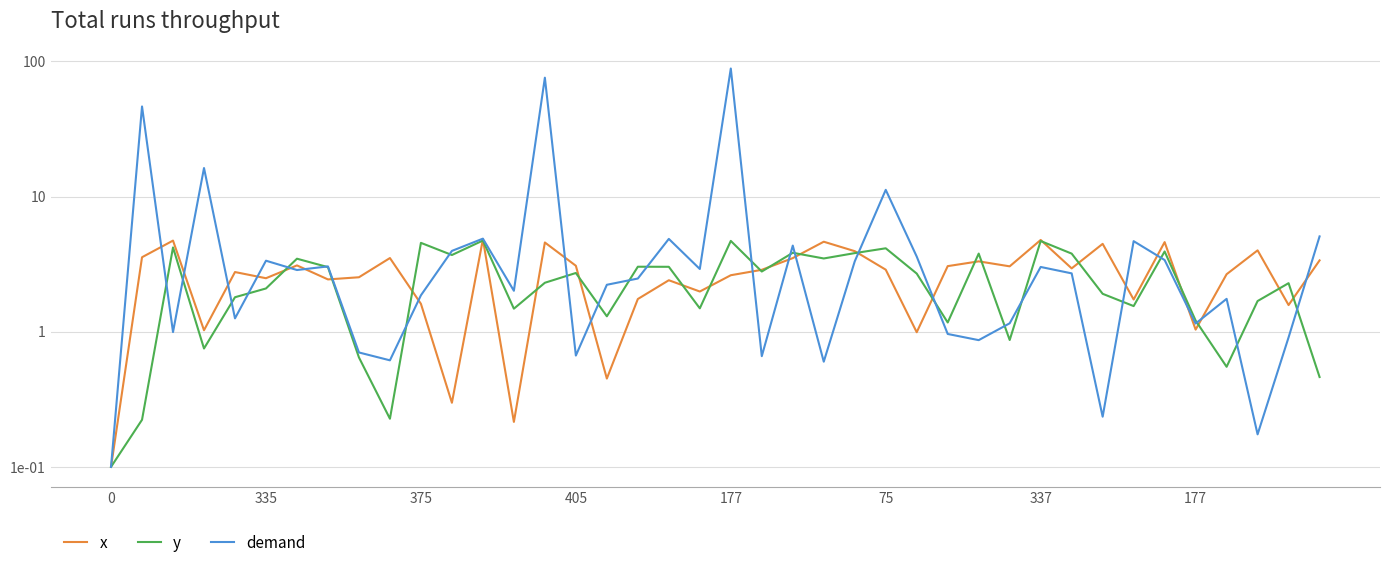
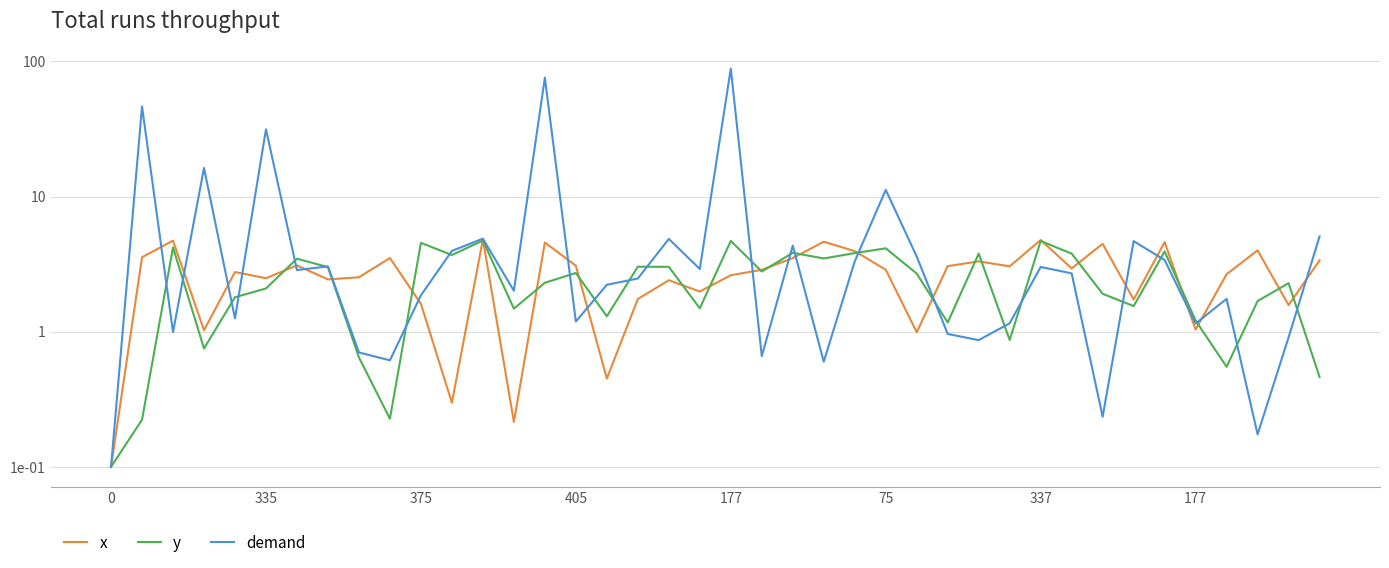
  {
    "x": {
      "335": 2.5,
      "375": 1.6,
      "405": 3.1,
      "75": 2.9
    },
    "y": {
      "335": 2.1,
      "375": 4.5,
      "405": 2.7,
      "75": 4.1
    },
    "demand": {
-     "335": 3.4,
+     "335": 31,
      "375": 1.9,
-     "405": 0.7,
+     "405": 1.2,
      "75": 11,
      "337": 3.0
    }
  }
